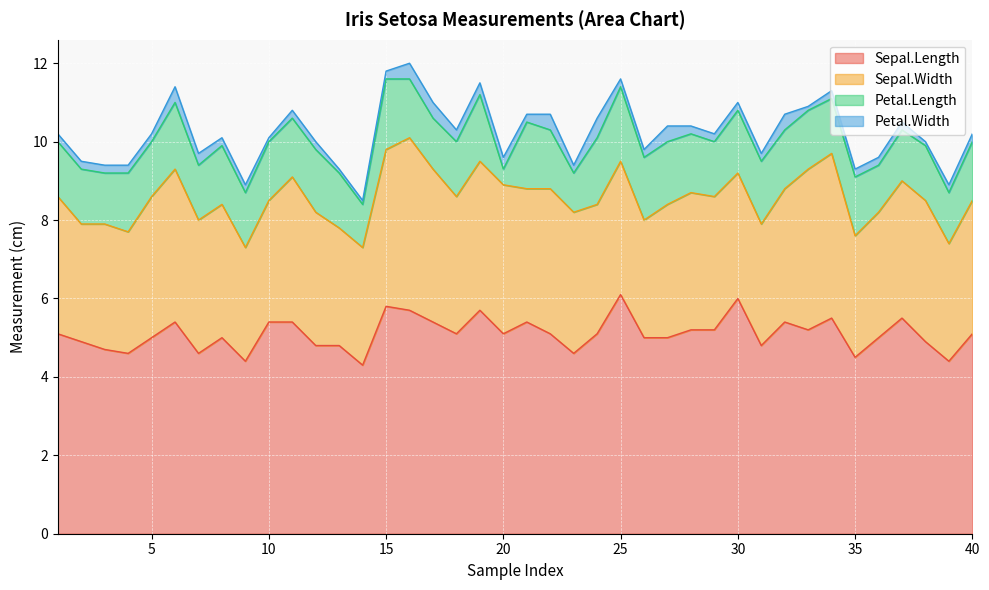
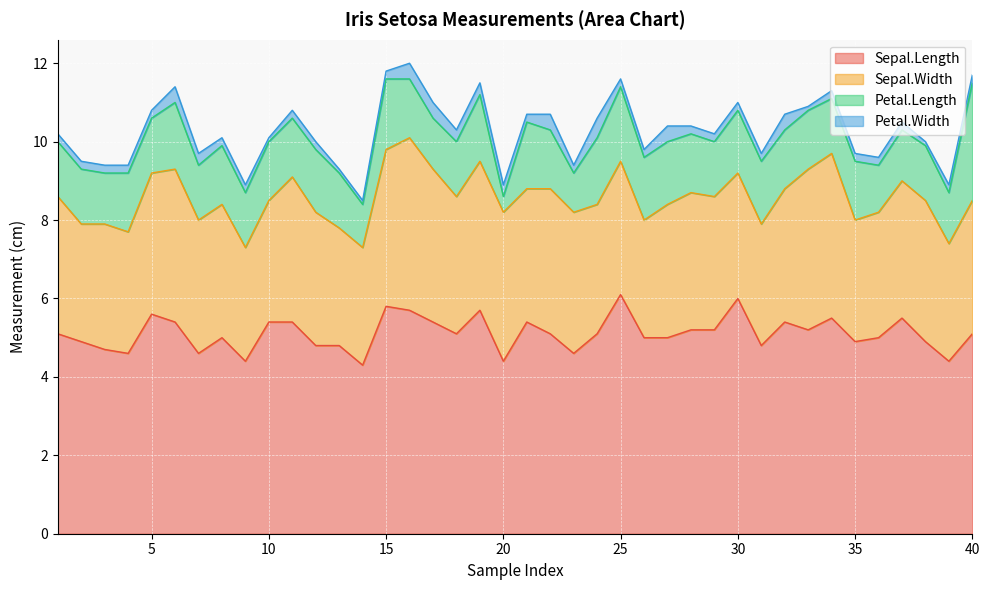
  {
    "Sepal.Length": {
-     "5": 5.0,
+     "5": 5.6,
      "10": 5.4,
      "15": 5.8,
-     "20": 5.1,
+     "20": 4.4,
      "25": 6.1,
      "30": 6.0,
-     "35": 4.5,
+     "35": 4.9,
      "40": 5.1
    },
    "Sepal.Width": {
      "5": 3.6,
      "10": 3.1,
      "15": 4.0,
      "20": 3.8,
      "25": 3.4,
      "30": 3.2,
      "35": 3.1,
      "40": 3.4
    },
    "Petal.Length": {
      "5": 1.4,
      "10": 1.5,
      "15": 1.8,
      "20": 0.4,
      "25": 1.9,
      "30": 1.6,
      "35": 1.5,
-     "40": 1.5
+     "40": 3.0
    },
    "Petal.Width": {
      "5": 0.2,
      "10": 0.1,
      "15": 0.2,
      "20": 0.3,
      "25": 0.2,
      "30": 0.2,
      "35": 0.2,
      "40": 0.2
    }
  }
